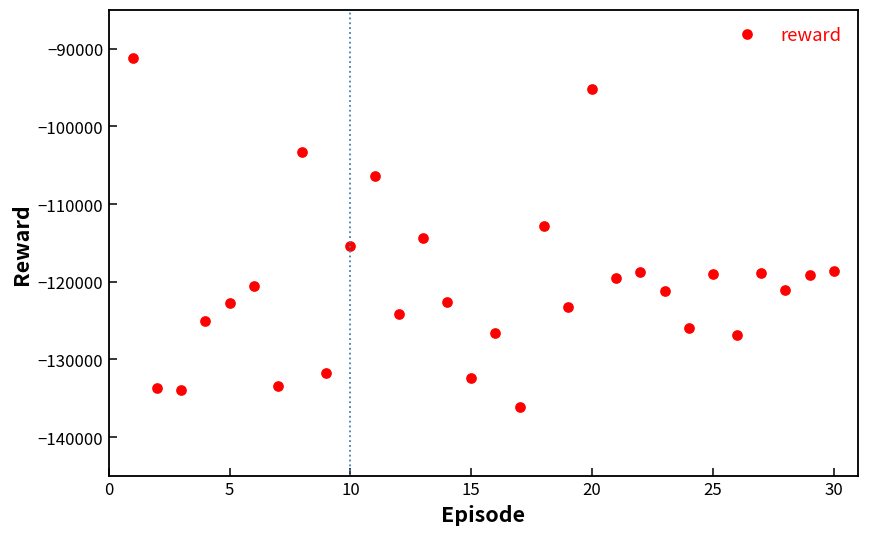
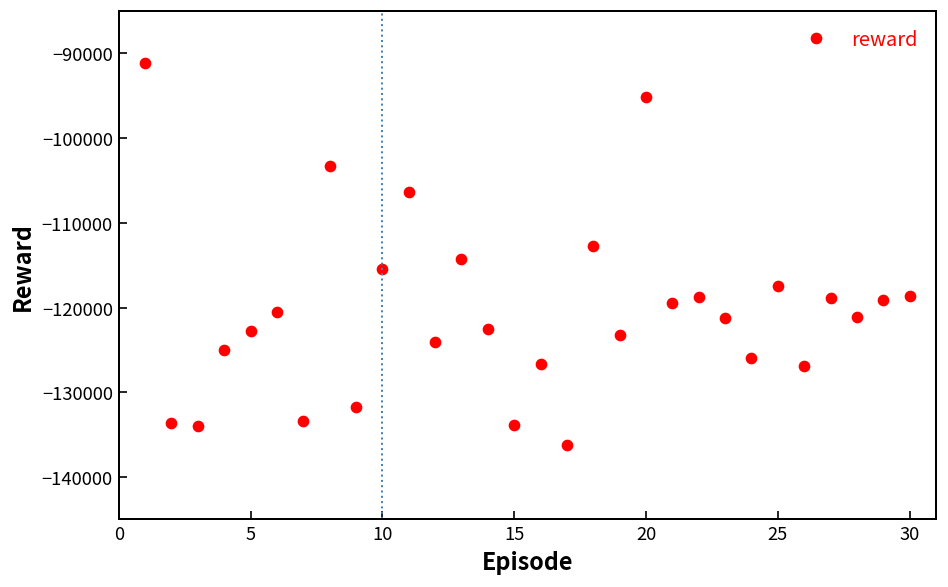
  {
    "5": -123000,
    "10": -115000,
-   "15": -132000,
+   "15": -134000,
    "20": -95000,
-   "25": -119000,
+   "25": -117000,
    "30": -119000
  }
